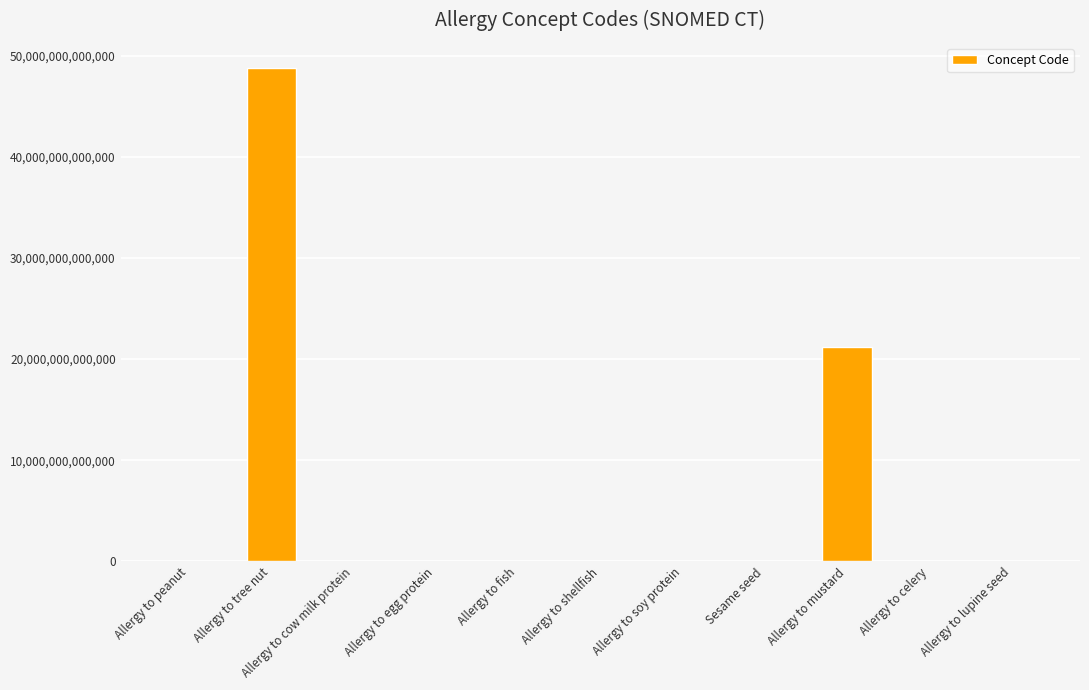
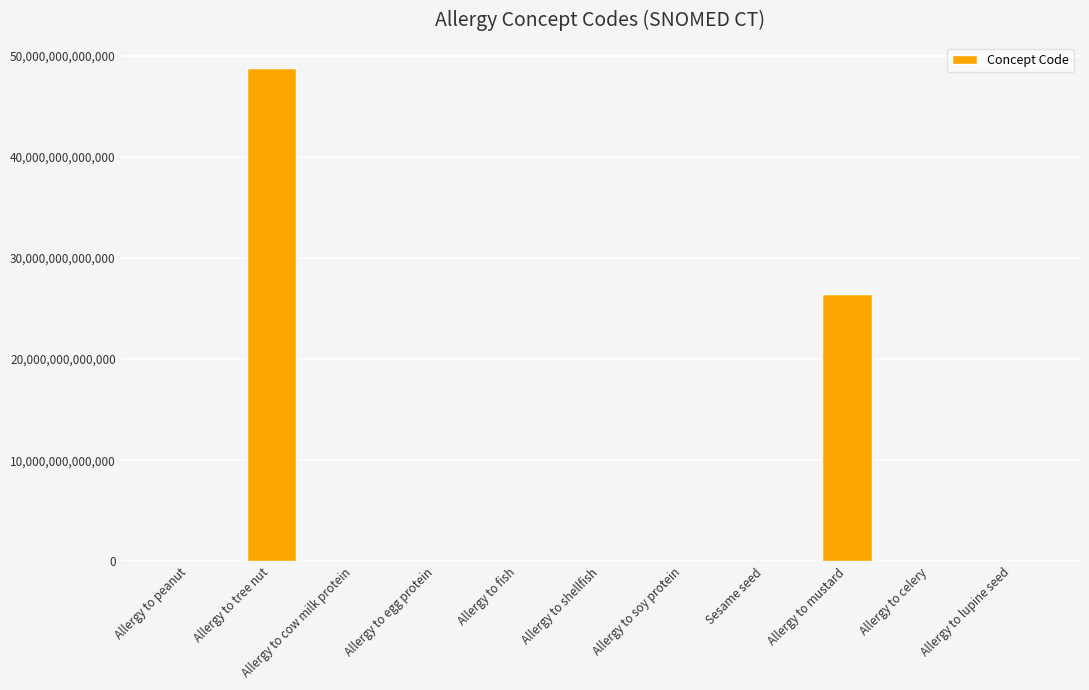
  {
    "Allergy to tree nut": "48,800,000,000,000",
-   "Allergy to mustard": "21,200,000,000,000"
+   "Allergy to mustard": "26,400,000,000,000"
  }
